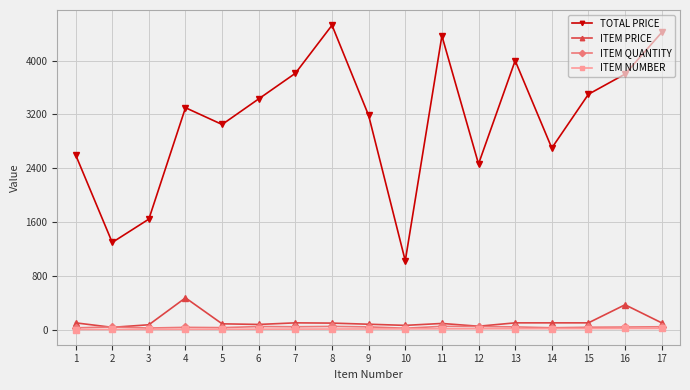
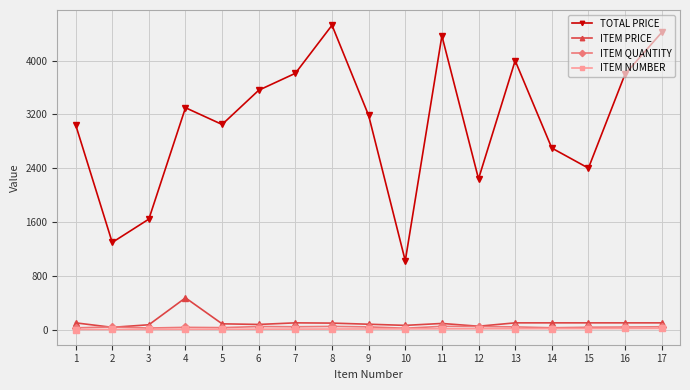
  {
    "TOTAL PRICE": {
-     "1": 2600,
+     "1": 3000,
      "2": 1300,
      "3": 1600,
      "4": 3300,
      "5": 3100,
-     "6": 3400,
+     "6": 3600,
      "7": 3800,
      "8": 4500,
      "9": 3200,
      "10": 1000,
      "11": 4400,
-     "12": 2500,
+     "12": 2200,
      "13": 4000,
      "14": 2700,
-     "15": 3500
+     "15": 2400
    },
    "ITEM PRICE": {
      "1": 100,
      "3": 100,
      "4": 500,
      "5": 100,
      "7": 100,
      "8": 100,
      "9": 100,
      "10": 100,
      "11": 100,
      "13": 100,
      "14": 100,
      "15": 100,
-     "16": 400,
+     "16": 100,
      "17": 100
    }
  }
